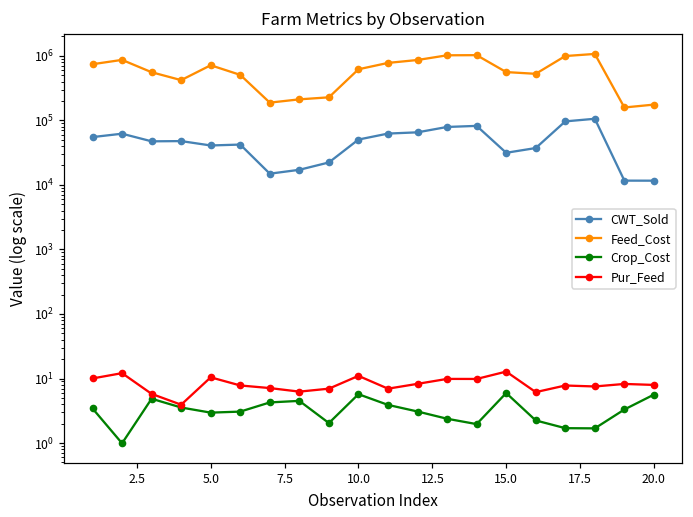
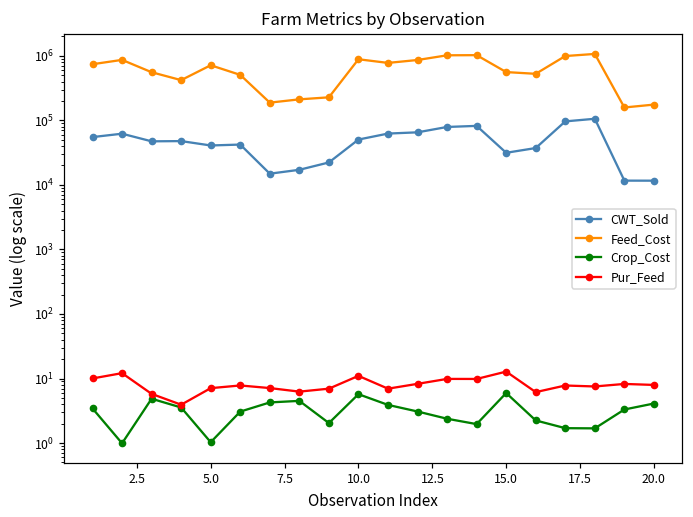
  {
    "CWT_Sold": {
      "5.0": 40000,
      "10.0": 50000,
      "15.0": 30000,
      "20.0": 12000
    },
    "Feed_Cost": {
      "5.0": 700000,
-     "10.0": 600000,
+     "10.0": 900000,
      "15.0": 600000,
      "20.0": 180000
    },
    "Crop_Cost": {
-     "5.0": 3,
+     "5.0": 1.0,
      "10.0": 6,
      "15.0": 6,
-     "20.0": 6
+     "20.0": 4
    },
    "Pur_Feed": {
-     "5.0": 10,
+     "5.0": 7,
      "10.0": 11,
      "15.0": 13,
      "20.0": 8
    }
  }
